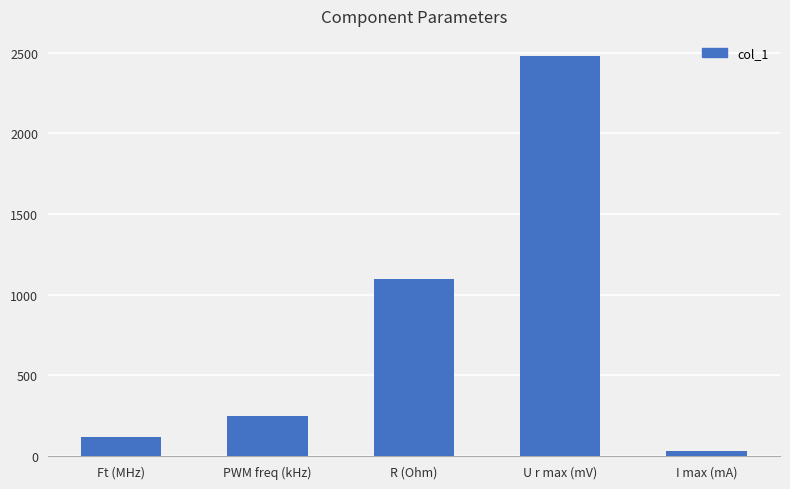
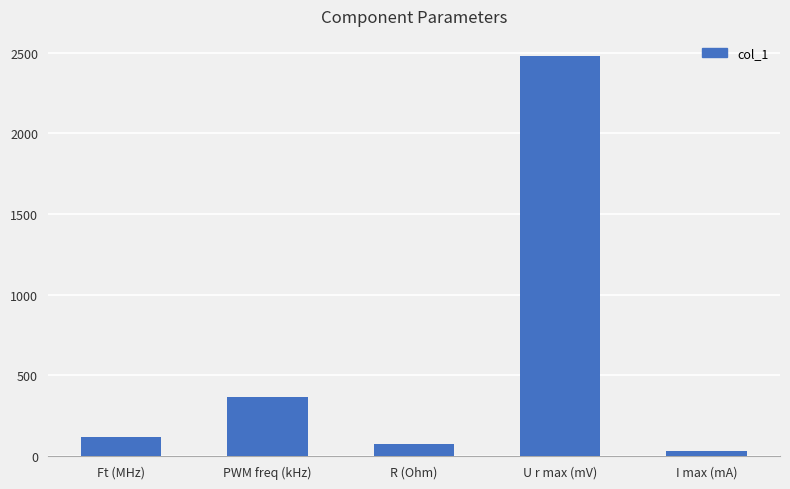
  {
    "Ft (MHz)": 120,
-   "PWM freq (kHz)": 250,
-   "R (Ohm)": 1100,
+   "PWM freq (kHz)": 370,
+   "R (Ohm)": 80,
    "U r max (mV)": 2480,
    "I max (mA)": 30
  }
